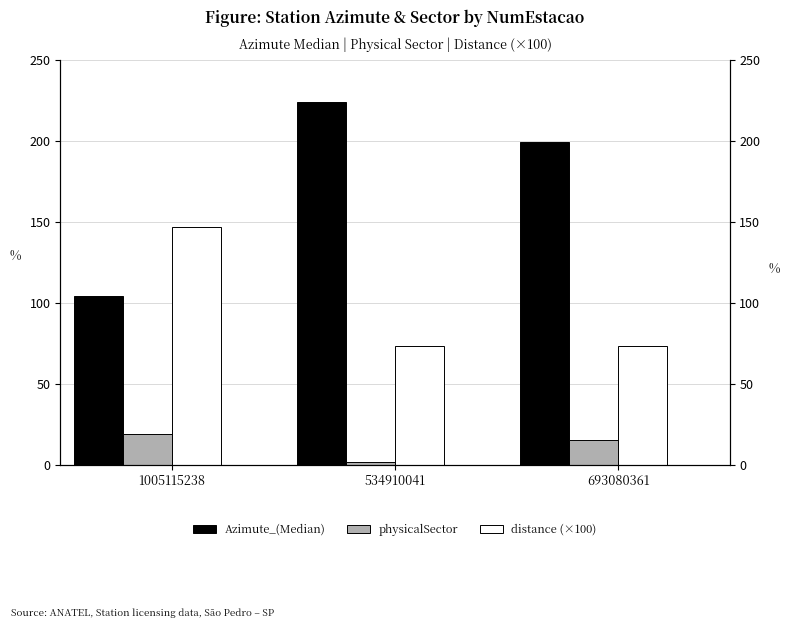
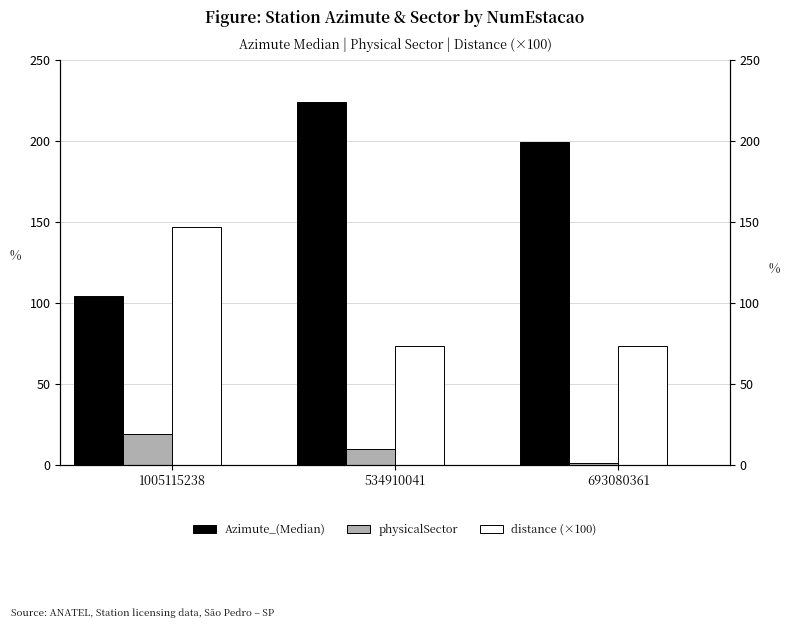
  {
    "Azimute_(Median)": {
      "1005115238": 104,
      "534910041": 224,
      "693080361": 200
    },
    "physicalSector": {
      "1005115238": 19,
-     "534910041": 2,
-     "693080361": 15
+     "534910041": 10,
+     "693080361": 2
    },
    "distance (×100)": {
      "1005115238": 147,
      "534910041": 73,
      "693080361": 73
    }
  }
